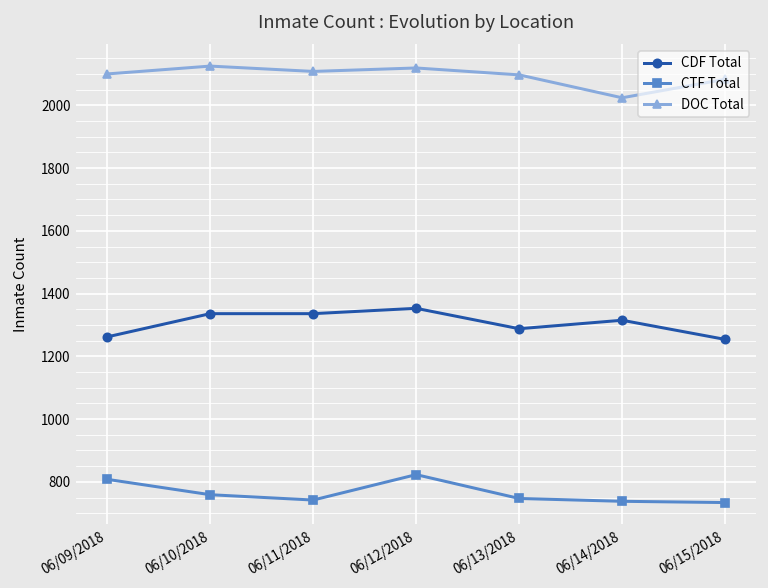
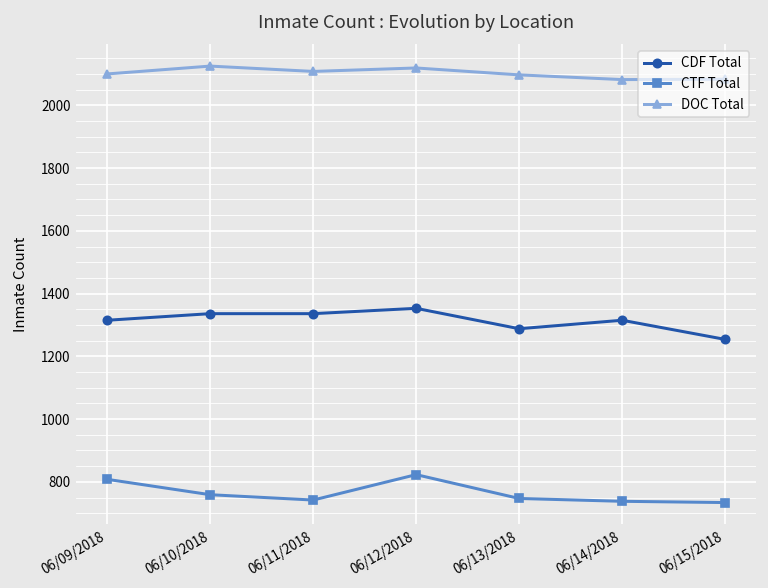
  {
    "CDF Total": {
-     "06/09/2018": 1260,
+     "06/09/2018": 1320,
      "06/10/2018": 1340,
      "06/11/2018": 1340,
      "06/12/2018": 1350,
      "06/13/2018": 1290,
      "06/14/2018": 1320,
      "06/15/2018": 1250
    },
    "CTF Total": {
      "06/09/2018": 810,
      "06/10/2018": 760,
      "06/11/2018": 740,
      "06/12/2018": 820,
      "06/13/2018": 750,
      "06/14/2018": 740,
      "06/15/2018": 730
    },
    "DOC Total": {
      "06/09/2018": 2100,
      "06/10/2018": 2130,
      "06/11/2018": 2110,
      "06/12/2018": 2120,
      "06/13/2018": 2100,
-     "06/14/2018": 2020
+     "06/14/2018": 2080
    }
  }
